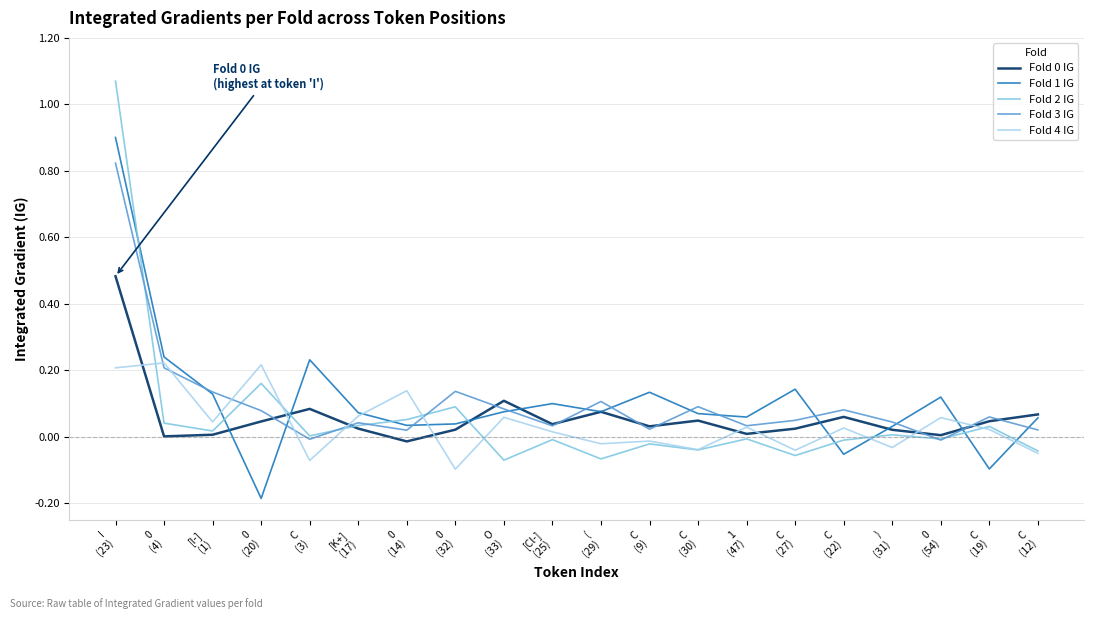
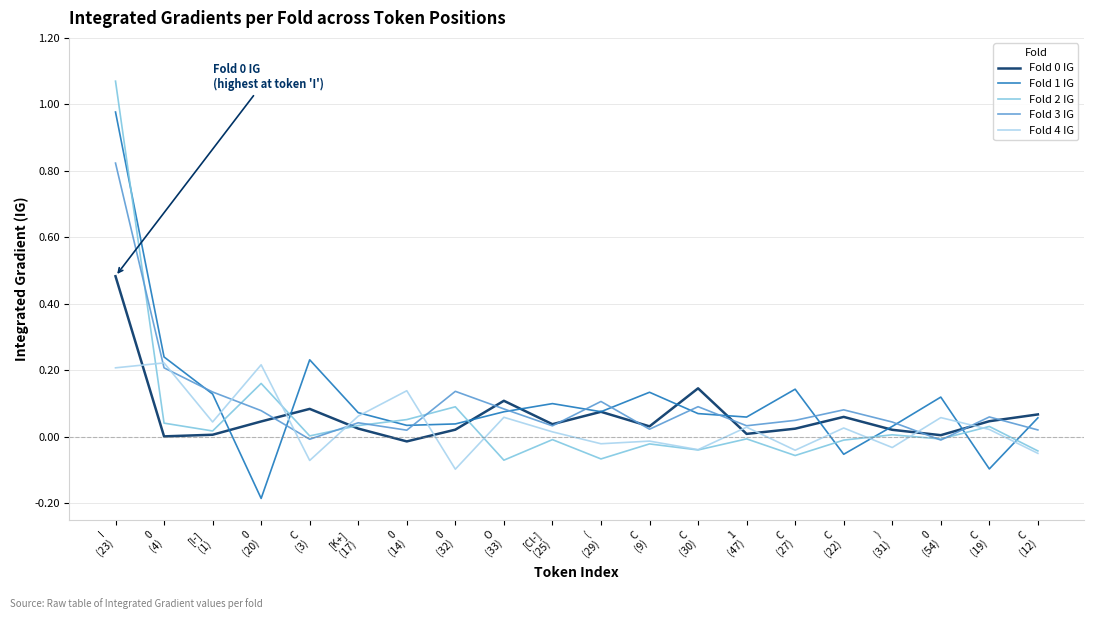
  {
    "Fold 0 IG": {
      "0 (4)": 0.00,
      "[I-] (1)": 0.01,
      "0 (20)": 0.05,
      "C (3)": 0.08,
      "[K+] (17)": 0.02,
      "0 (14)": -0.01,
      "0 (32)": 0.02,
      "O (33)": 0.11,
      "C (9)": 0.03,
-     "C (30)": 0.05,
+     "C (30)": 0.15,
      "1 (47)": 0.01,
      "C (27)": 0.02,
      "C (22)": 0.06,
      ") (31)": 0.02,
      "0 (54)": 0.00,
      "C (19)": 0.05,
      "C (12)": 0.07
    },
    "Fold 1 IG": {
-     "I (23)": 0.90,
+     "I (23)": 0.98,
      "0 (4)": 0.24,
      "0 (20)": -0.19,
      "C (3)": 0.23,
      "[K+] (17)": 0.07,
      "0 (14)": 0.03,
      "0 (32)": 0.04,
      "O (33)": 0.07,
      "[Cl-] (25)": 0.10,
      "C (9)": 0.13,
      "C (30)": 0.07,
      "1 (47)": 0.06,
      "C (27)": 0.14,
      "C (22)": -0.05,
      ") (31)": 0.03,
      "0 (54)": 0.12,
      "C (19)": -0.10,
      "C (12)": 0.06
    }
  }
